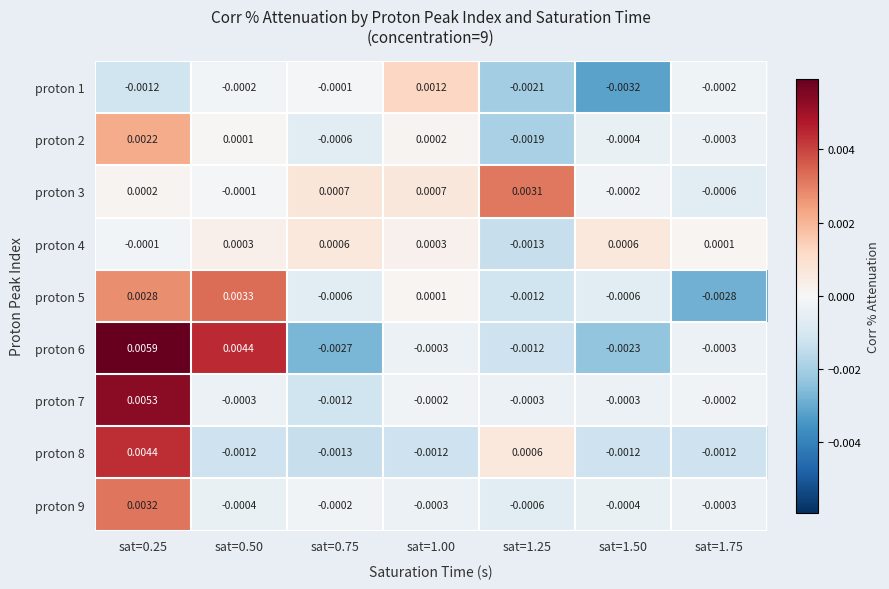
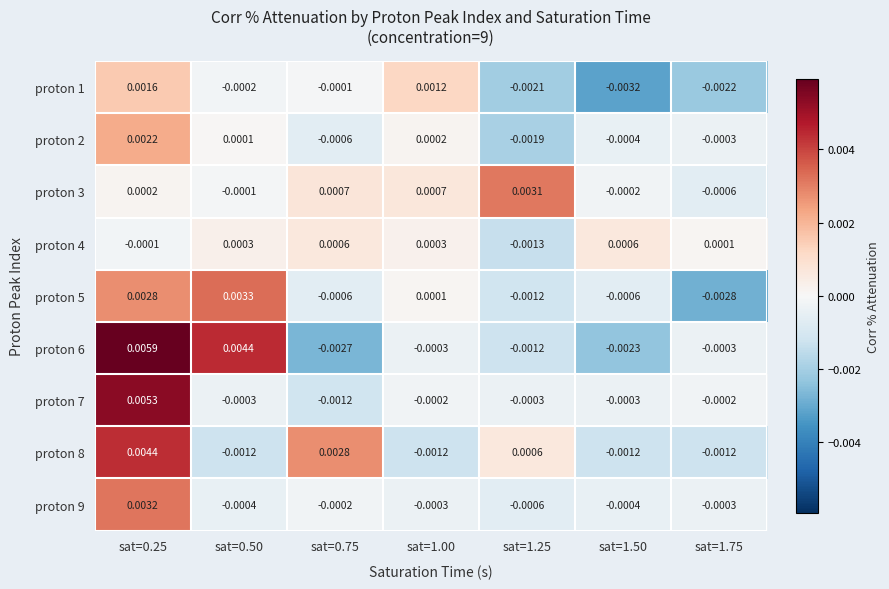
  {
    "proton 1": {
-     "sat=0.25": -0.0012,
+     "sat=0.25": 0.0016,
      "sat=0.50": -0.0002,
      "sat=0.75": -0.0001,
      "sat=1.00": 0.0012,
      "sat=1.25": -0.0021,
      "sat=1.50": -0.0032,
-     "sat=1.75": -0.0002
+     "sat=1.75": -0.0022
    },
    "proton 2": {
      "sat=0.25": 0.0022,
      "sat=0.50": 0.0001,
      "sat=0.75": -0.0006,
      "sat=1.00": 0.0002,
      "sat=1.25": -0.0019,
      "sat=1.50": -0.0004,
      "sat=1.75": -0.0003
    },
    "proton 3": {
      "sat=0.25": 0.0002,
      "sat=0.50": -0.0001,
      "sat=0.75": 0.0007,
      "sat=1.00": 0.0007,
      "sat=1.25": 0.0031,
      "sat=1.50": -0.0002,
      "sat=1.75": -0.0006
    },
    "proton 4": {
      "sat=0.25": -0.0001,
      "sat=0.50": 0.0003,
      "sat=0.75": 0.0006,
      "sat=1.00": 0.0003,
      "sat=1.25": -0.0013,
      "sat=1.50": 0.0006,
      "sat=1.75": 0.0001
    },
    "proton 5": {
      "sat=0.25": 0.0028,
      "sat=0.50": 0.0033,
      "sat=0.75": -0.0006,
      "sat=1.00": 0.0001,
      "sat=1.25": -0.0012,
      "sat=1.50": -0.0006,
      "sat=1.75": -0.0028
    },
    "proton 6": {
      "sat=0.25": 0.0059,
      "sat=0.50": 0.0044,
      "sat=0.75": -0.0027,
      "sat=1.00": -0.0003,
      "sat=1.25": -0.0012,
      "sat=1.50": -0.0023,
      "sat=1.75": -0.0003
    },
    "proton 7": {
      "sat=0.25": 0.0053,
      "sat=0.50": -0.0003,
      "sat=0.75": -0.0012,
      "sat=1.00": -0.0002,
      "sat=1.25": -0.0003,
      "sat=1.50": -0.0003,
      "sat=1.75": -0.0002
    },
    "proton 8": {
      "sat=0.25": 0.0044,
      "sat=0.50": -0.0012,
-     "sat=0.75": -0.0013,
+     "sat=0.75": 0.0028,
      "sat=1.00": -0.0012,
      "sat=1.25": 0.0006,
      "sat=1.50": -0.0012,
      "sat=1.75": -0.0012
    },
    "proton 9": {
      "sat=0.25": 0.0032,
      "sat=0.50": -0.0004,
      "sat=0.75": -0.0002,
      "sat=1.00": -0.0003,
      "sat=1.25": -0.0006,
      "sat=1.50": -0.0004,
      "sat=1.75": -0.0003
    }
  }
